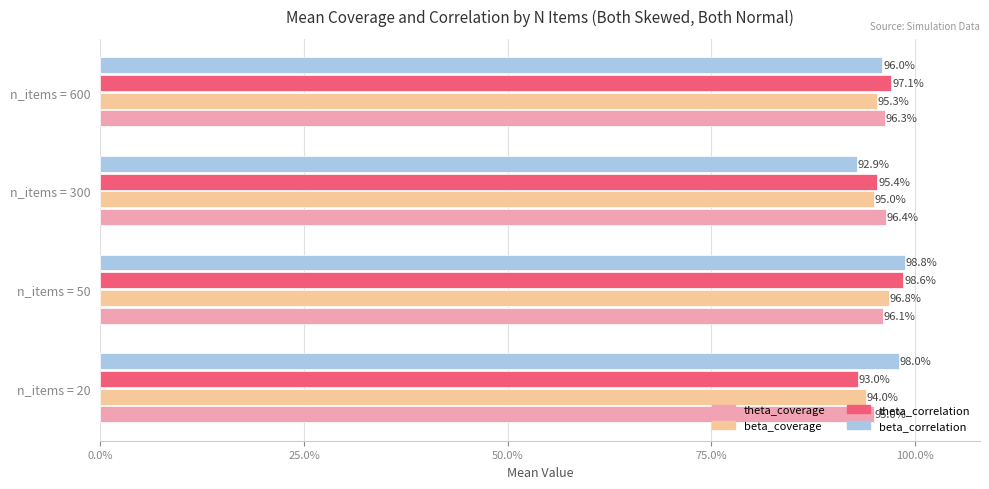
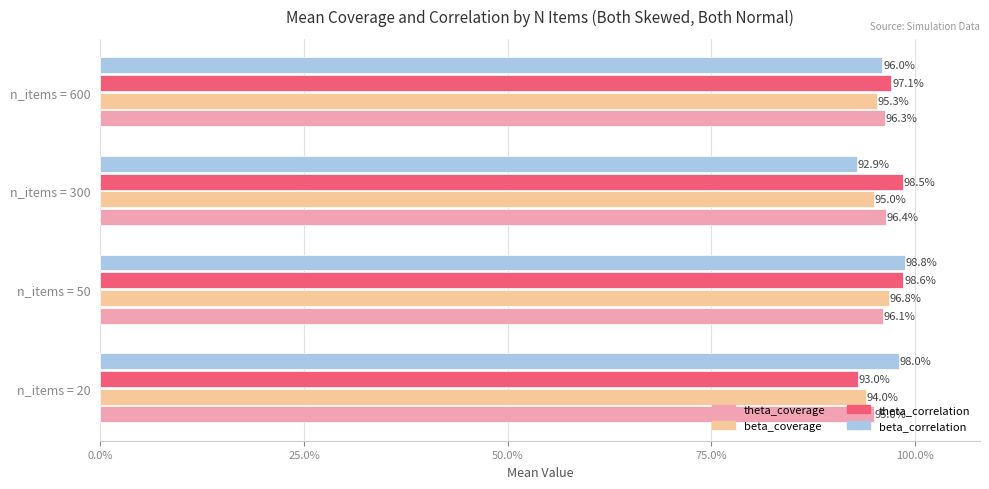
  {
    "theta_correlation": {
      "n_items = 600": "97.1%",
-     "n_items = 300": "95.4%",
+     "n_items = 300": "98.5%",
      "n_items = 50": "98.6%",
      "n_items = 20": "93.0%"
    },
    "beta_correlation": {
      "n_items = 600": "96.0%",
      "n_items = 300": "92.9%",
      "n_items = 50": "98.8%",
      "n_items = 20": "98.0%"
    }
  }
